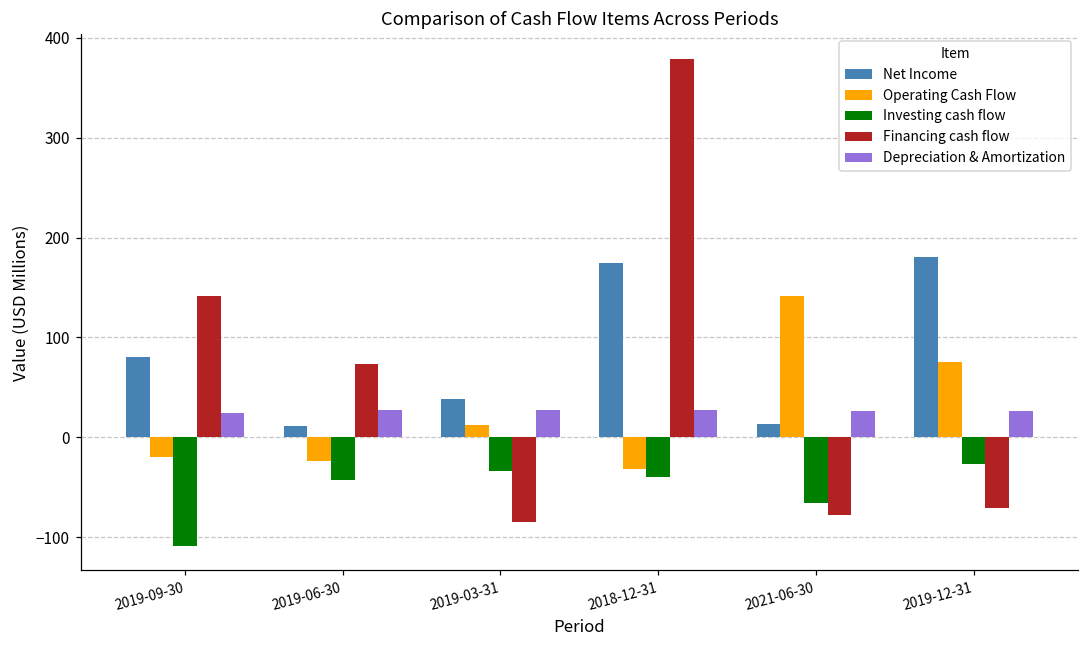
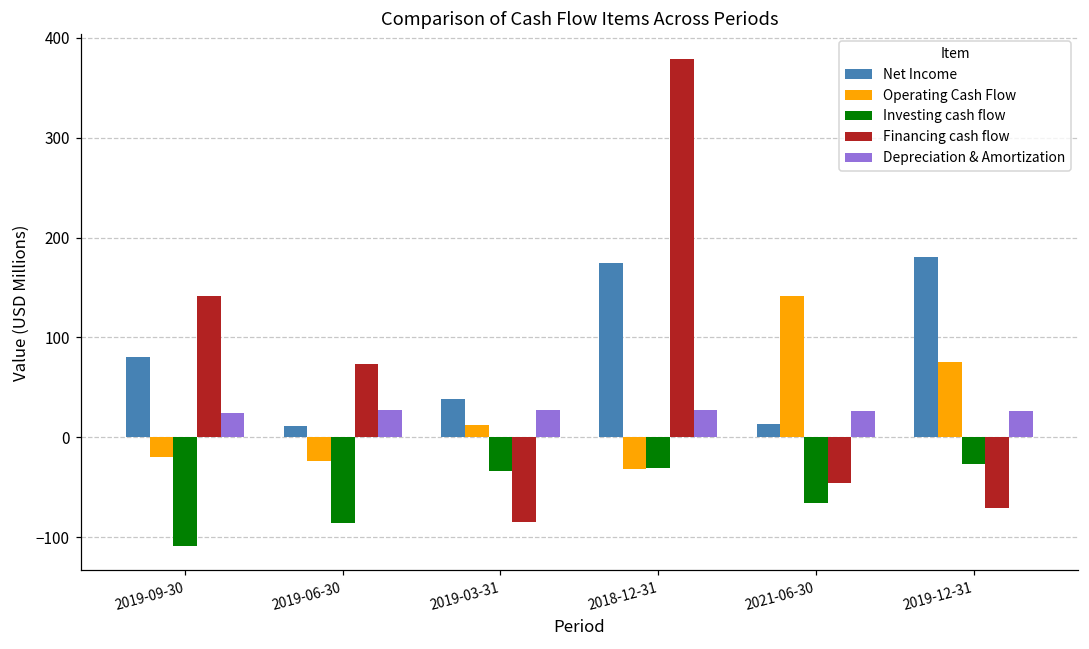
  {
    "Net Income": {
      "2019-09-30": 80,
      "2019-06-30": 10,
      "2019-03-31": 40,
      "2018-12-31": 170,
      "2021-06-30": 10,
      "2019-12-31": 180
    },
    "Operating Cash Flow": {
      "2019-09-30": -20,
      "2019-06-30": -20,
      "2019-03-31": 10,
      "2018-12-31": -30,
      "2021-06-30": 140,
      "2019-12-31": 80
    },
    "Investing cash flow": {
      "2019-09-30": -110,
-     "2019-06-30": -40,
+     "2019-06-30": -90,
      "2019-03-31": -30,
-     "2018-12-31": -40,
+     "2018-12-31": -30,
      "2021-06-30": -70,
      "2019-12-31": -30
    },
    "Financing cash flow": {
      "2019-09-30": 140,
      "2019-06-30": 70,
      "2019-03-31": -80,
      "2018-12-31": 380,
-     "2021-06-30": -80,
+     "2021-06-30": -50,
      "2019-12-31": -70
    },
    "Depreciation & Amortization": {
      "2019-09-30": 20,
      "2019-06-30": 30,
      "2019-03-31": 30,
      "2018-12-31": 30,
      "2021-06-30": 30,
      "2019-12-31": 30
    }
  }
